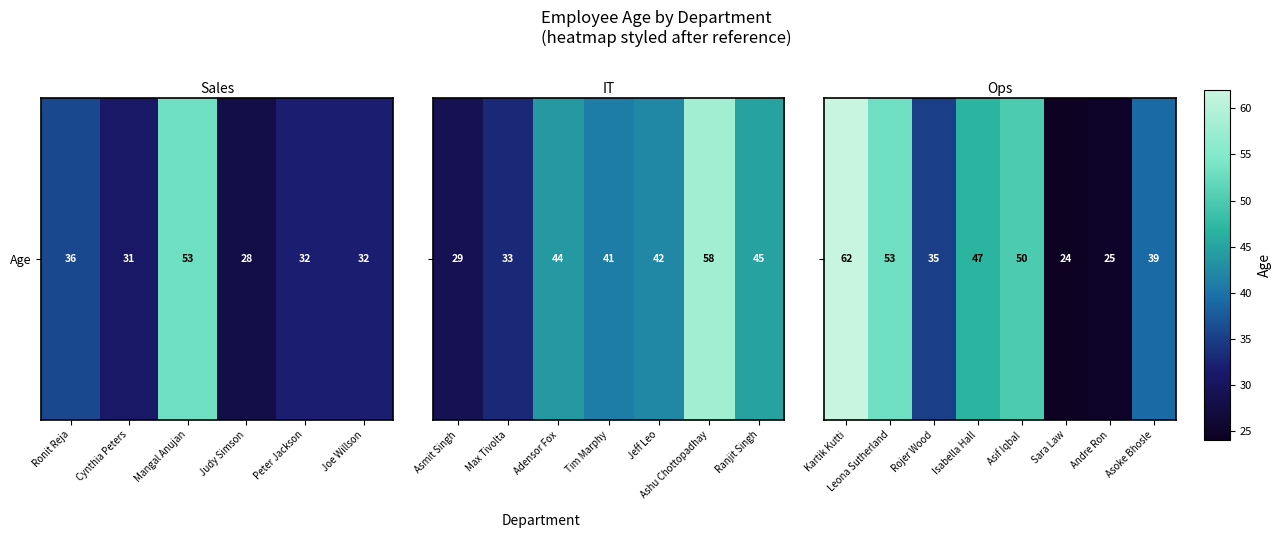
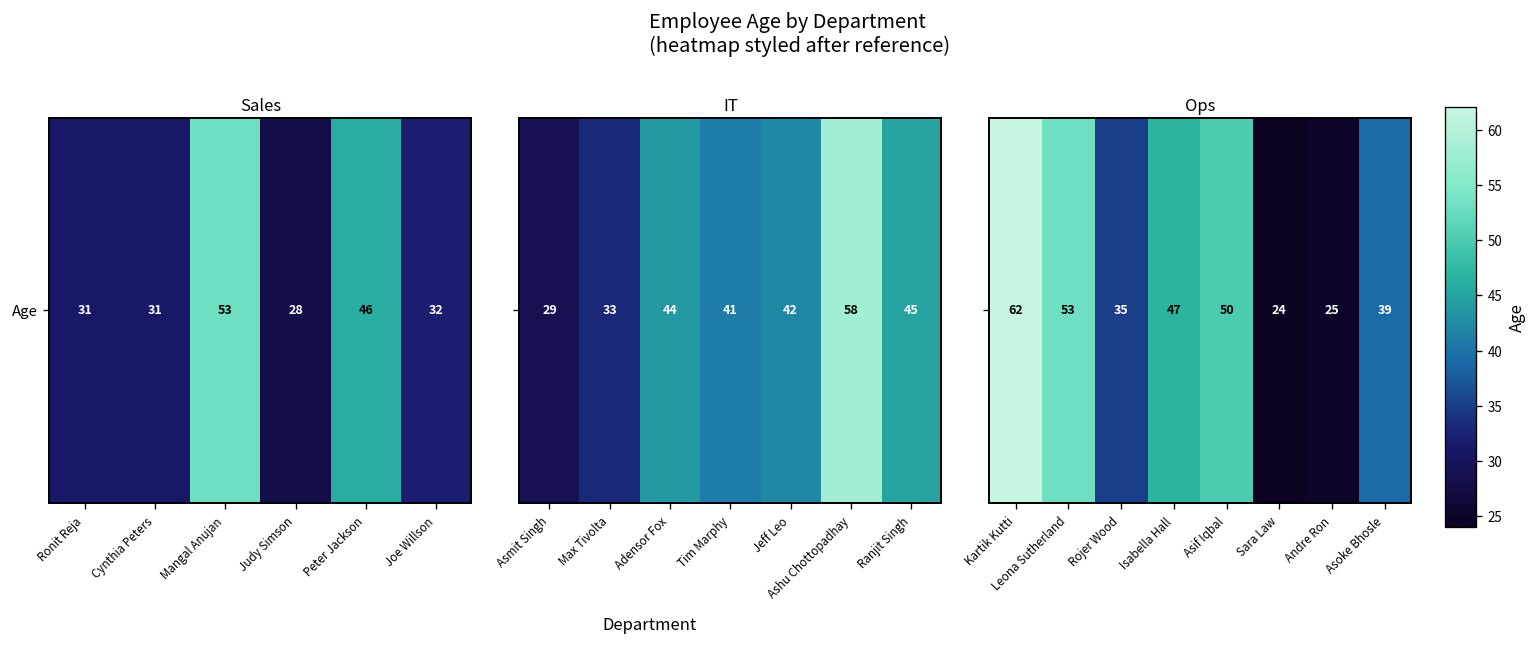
  {
    "Sales": {
      "Age": {
-       "Ronit Reja": 36,
+       "Ronit Reja": 31,
        "Cynthia Peters": 31,
        "Mangal Anujan": 53,
        "Judy Simson": 28,
-       "Peter Jackson": 32,
+       "Peter Jackson": 46,
        "Joe Willson": 32
      }
    }
  }
